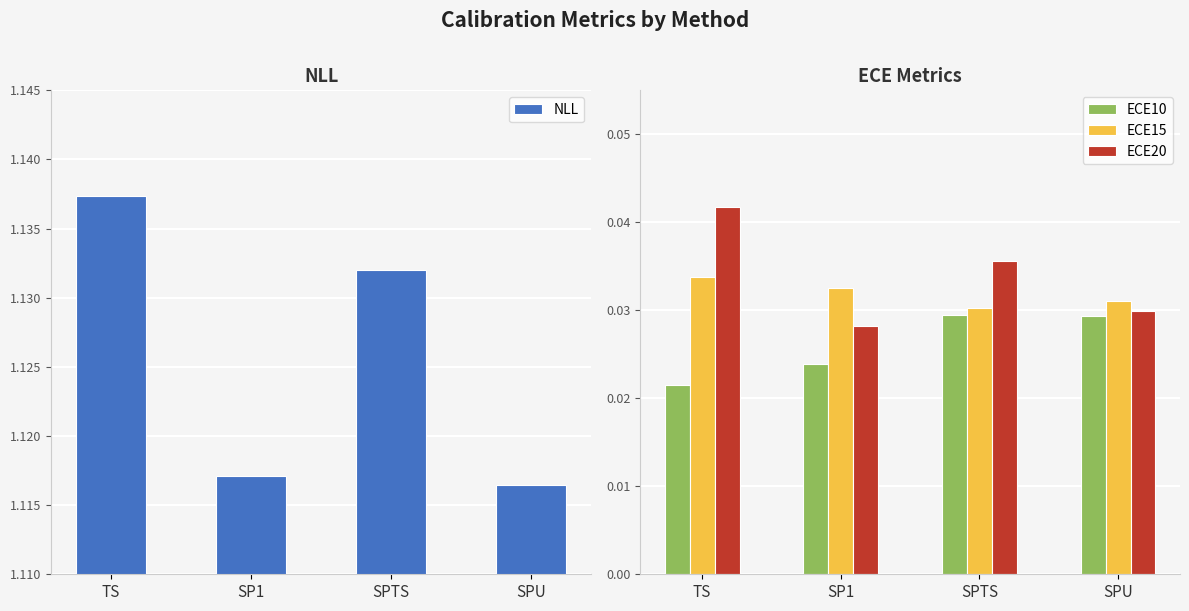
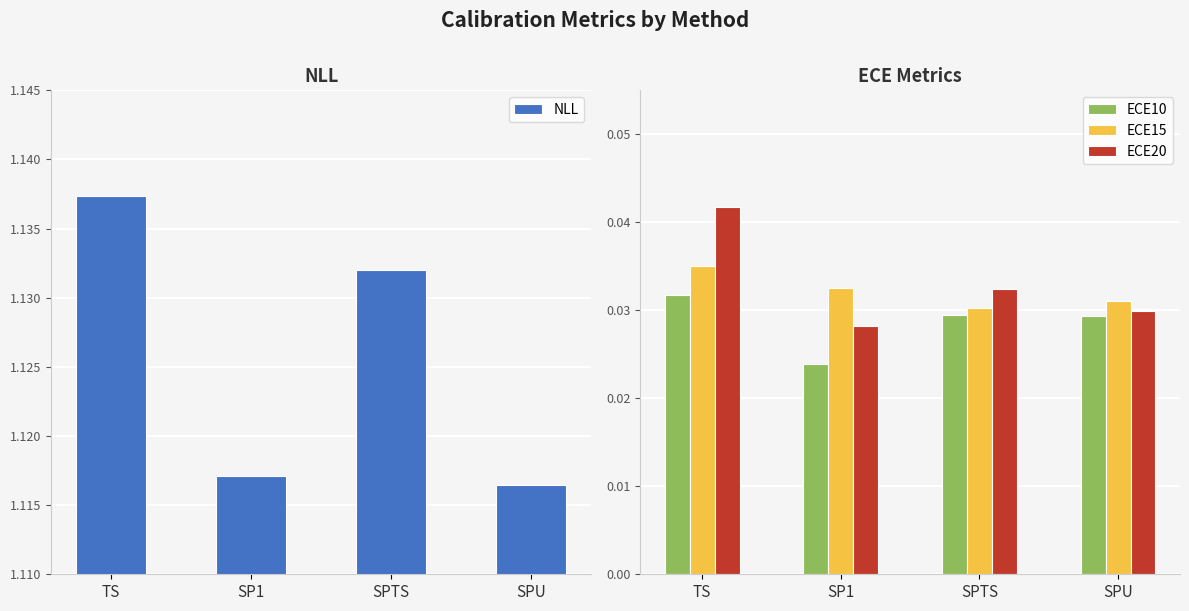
  {
    "NLL": {
      "TS": 1.1374,
      "SP1": 1.1171,
      "SPTS": 1.1320,
      "SPU": 1.1165
    },
    "ECE Metrics": {
      "ECE10": {
-       "TS": 0.022,
+       "TS": 0.032,
        "SP1": 0.024,
        "SPTS": 0.029,
        "SPU": 0.029
      },
      "ECE15": {
-       "TS": 0.034,
+       "TS": 0.035,
        "SP1": 0.032,
        "SPTS": 0.030,
        "SPU": 0.031
      },
      "ECE20": {
        "TS": 0.042,
        "SP1": 0.028,
-       "SPTS": 0.036,
+       "SPTS": 0.032,
        "SPU": 0.030
      }
    }
  }
